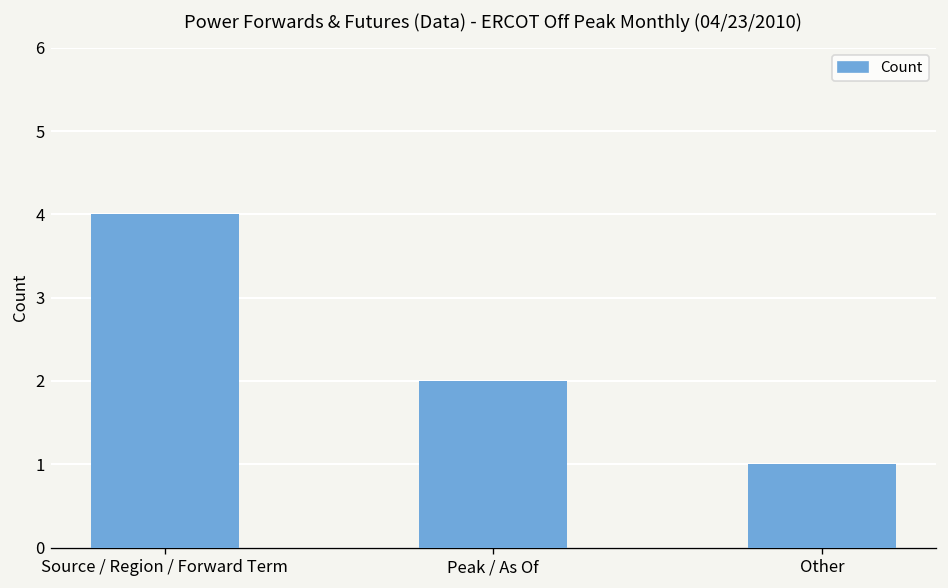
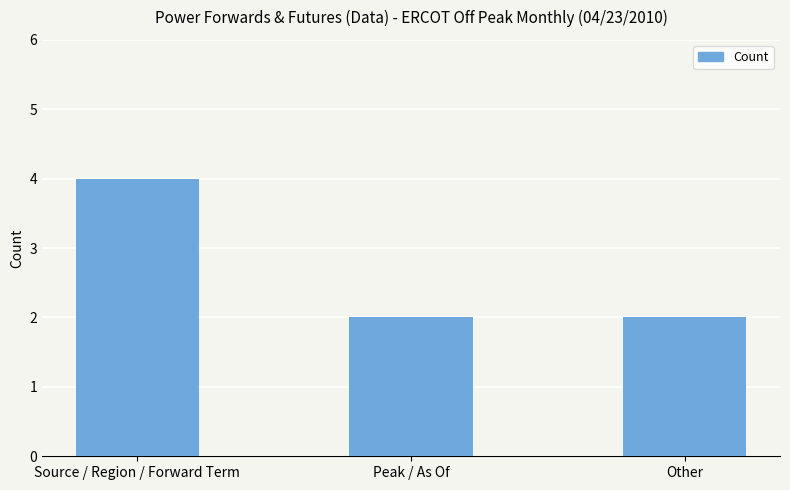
  {
    "Source / Region / Forward Term": 4,
    "Peak / As Of": 2,
-   "Other": 1
+   "Other": 2
  }
